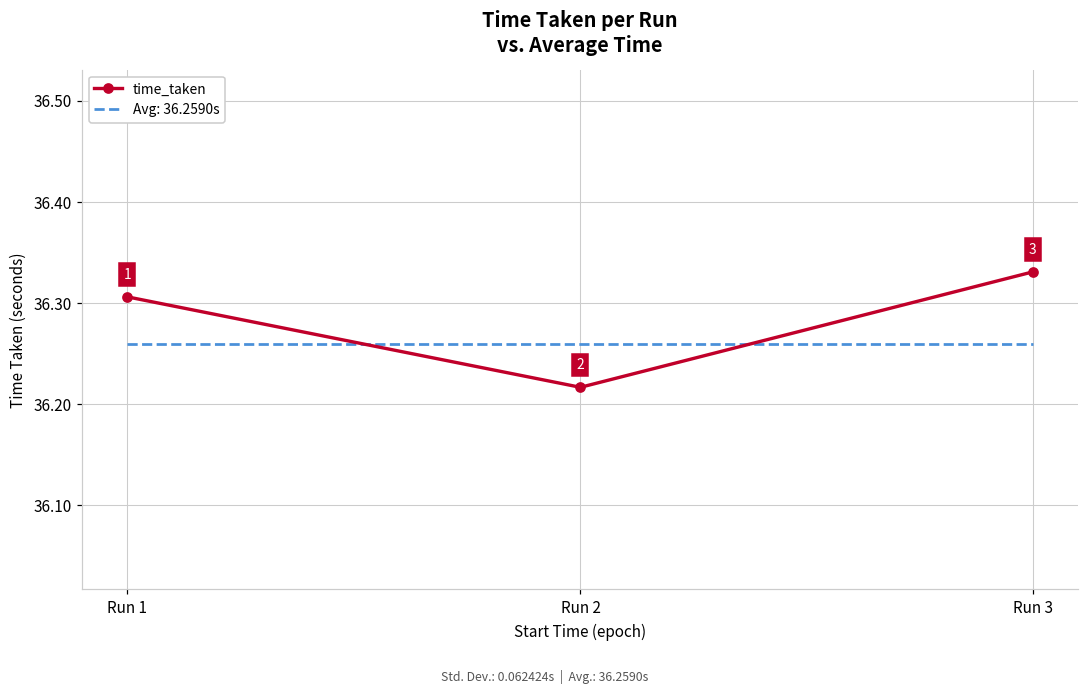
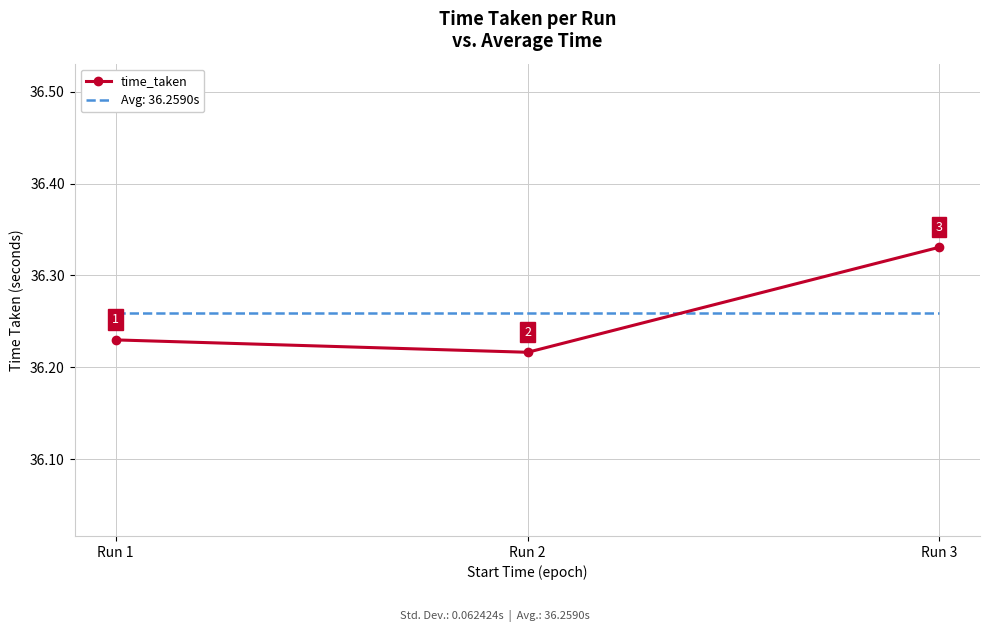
  {
    "time_taken": {
-     "Run 1": 36.31,
+     "Run 1": 36.23,
      "Run 2": 36.22
    },
    "Avg: 36.2590s": {
      "Run 3": 36.26
    }
  }
